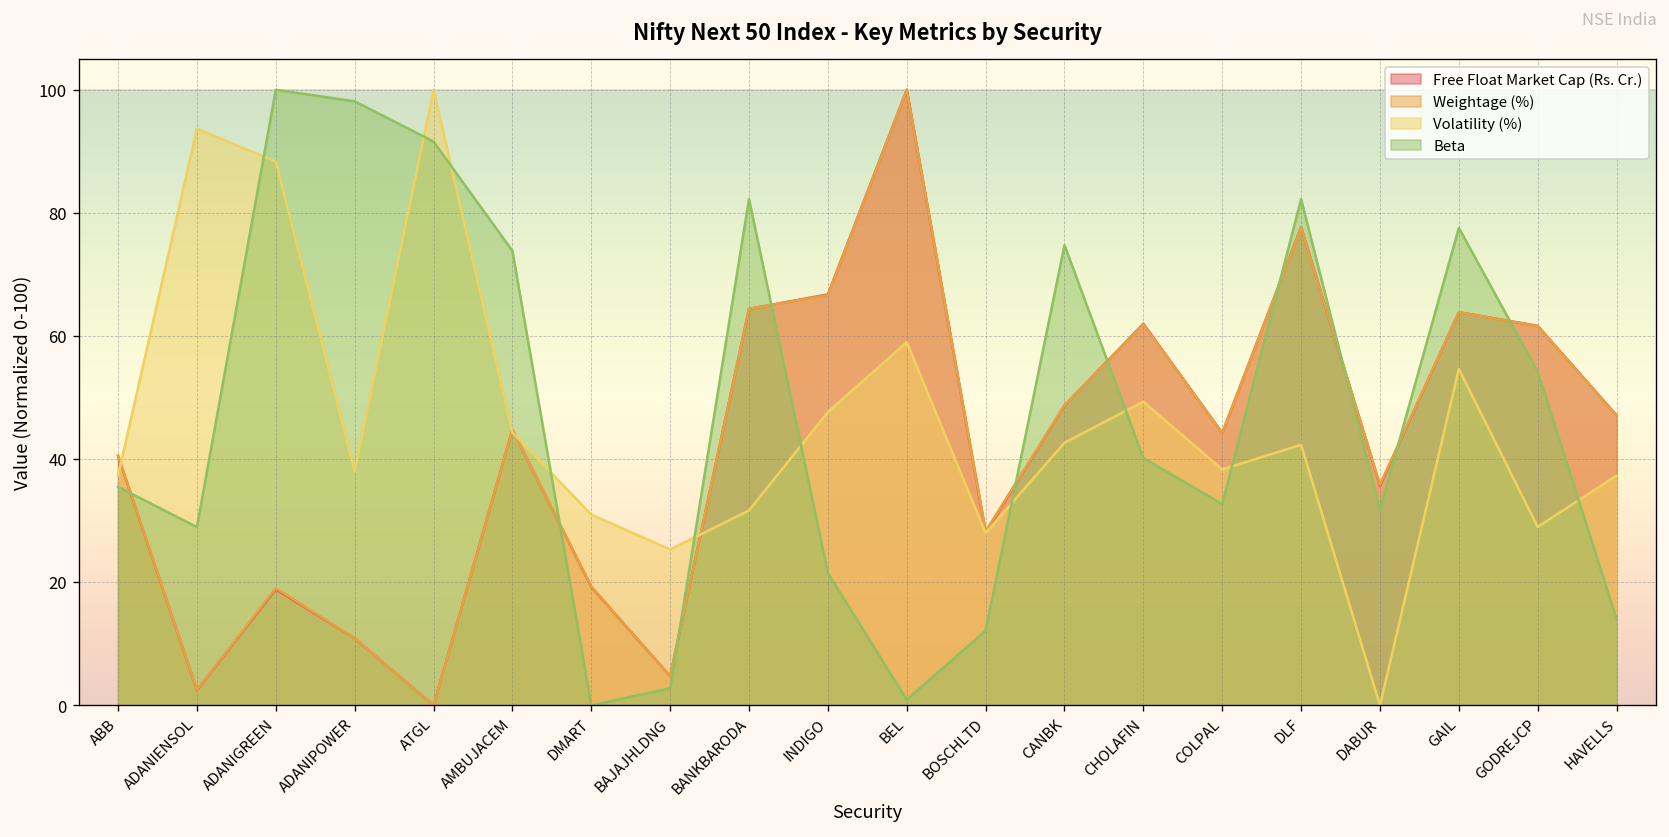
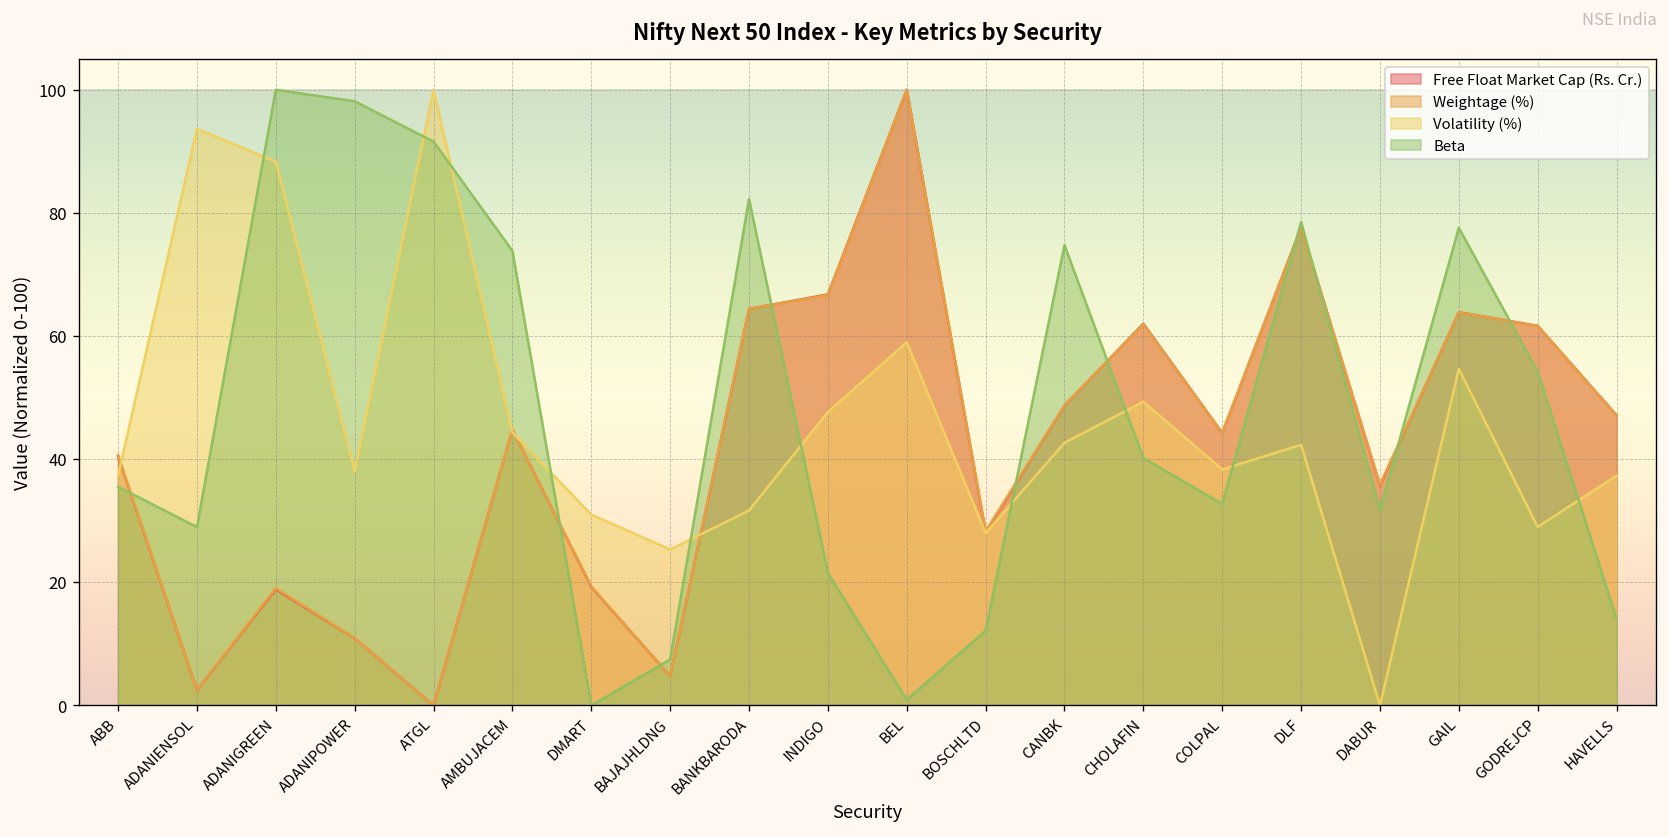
  {
    "Beta": {
      "ABB": 36,
      "ADANIENSOL": 29,
      "ADANIGREEN": 100,
      "ADANIPOWER": 98,
      "ATGL": 92,
      "AMBUJACEM": 74,
      "DMART": 0,
-     "BAJAJHLDNG": 3,
+     "BAJAJHLDNG": 7,
      "BANKBARODA": 82,
      "INDIGO": 21,
      "BEL": 1,
      "BOSCHLTD": 12,
      "CANBK": 75,
      "CHOLAFIN": 40,
      "COLPAL": 33,
-     "DLF": 82,
+     "DLF": 79,
      "DABUR": 32,
      "GAIL": 78,
      "GODREJCP": 54,
      "HAVELLS": 14
    }
  }
